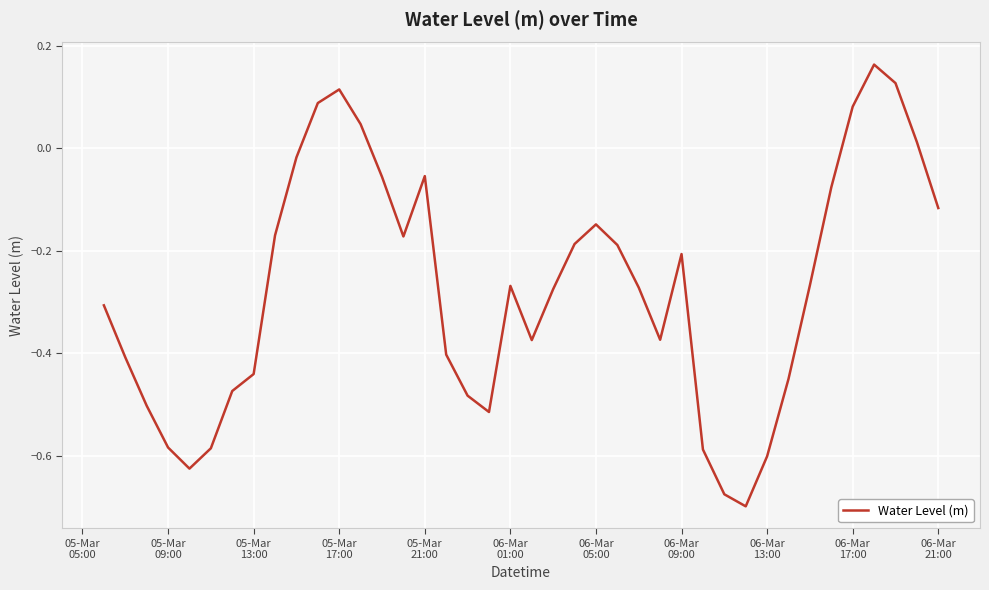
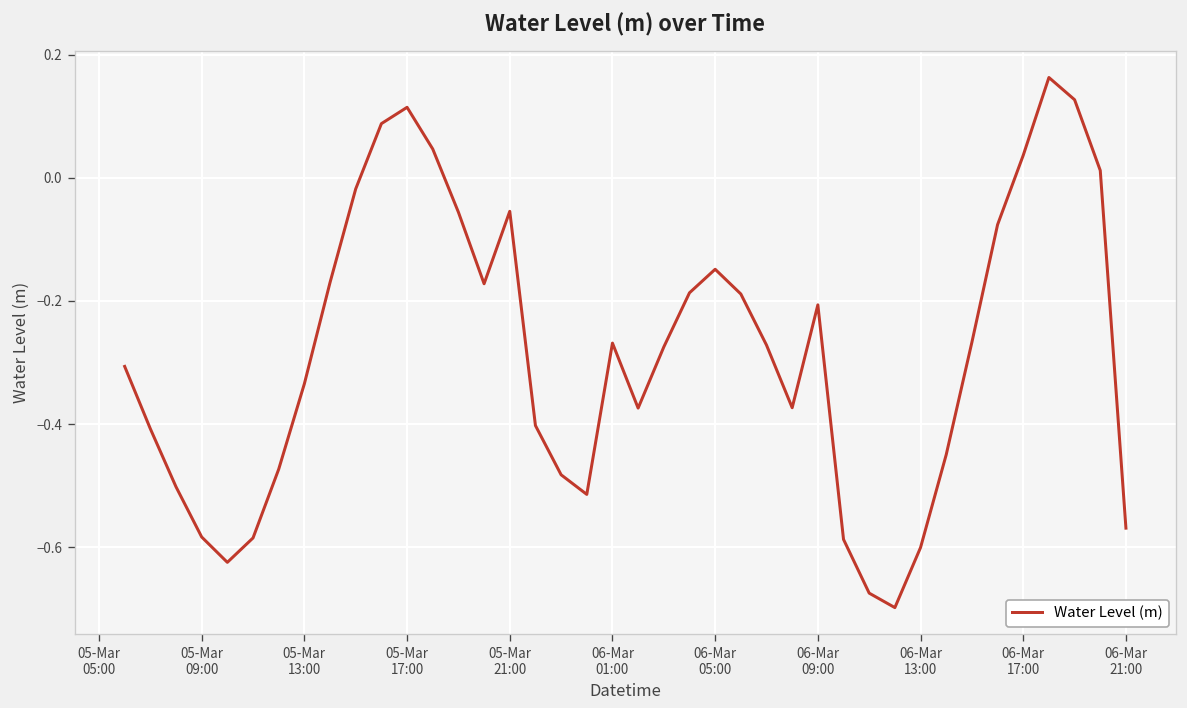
  {
    "05-Mar 09:00": -0.58,
-   "05-Mar 13:00": -0.44,
+   "05-Mar 13:00": -0.33,
    "05-Mar 17:00": 0.11,
    "05-Mar 21:00": -0.05,
    "06-Mar 01:00": -0.27,
    "06-Mar 05:00": -0.15,
    "06-Mar 09:00": -0.21,
    "06-Mar 13:00": -0.60,
-   "06-Mar 17:00": 0.08,
-   "06-Mar 21:00": -0.12
+   "06-Mar 17:00": 0.04,
+   "06-Mar 21:00": -0.57
  }
